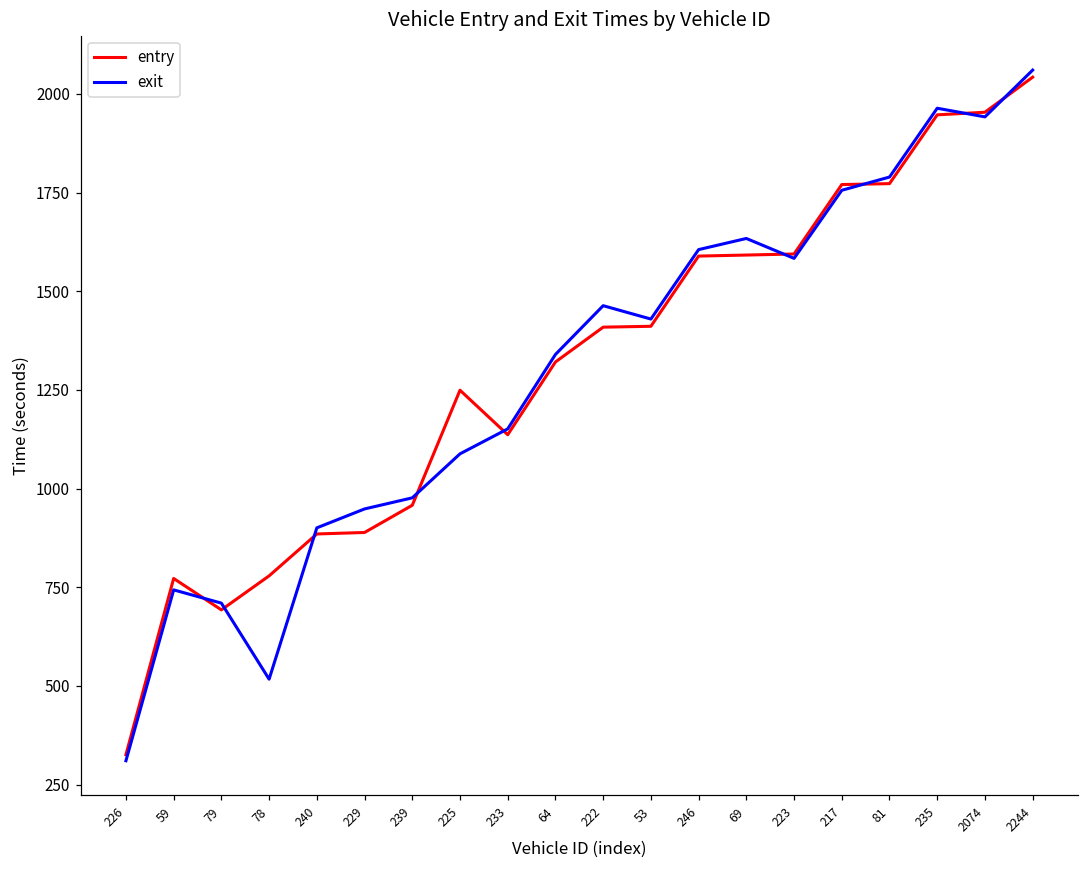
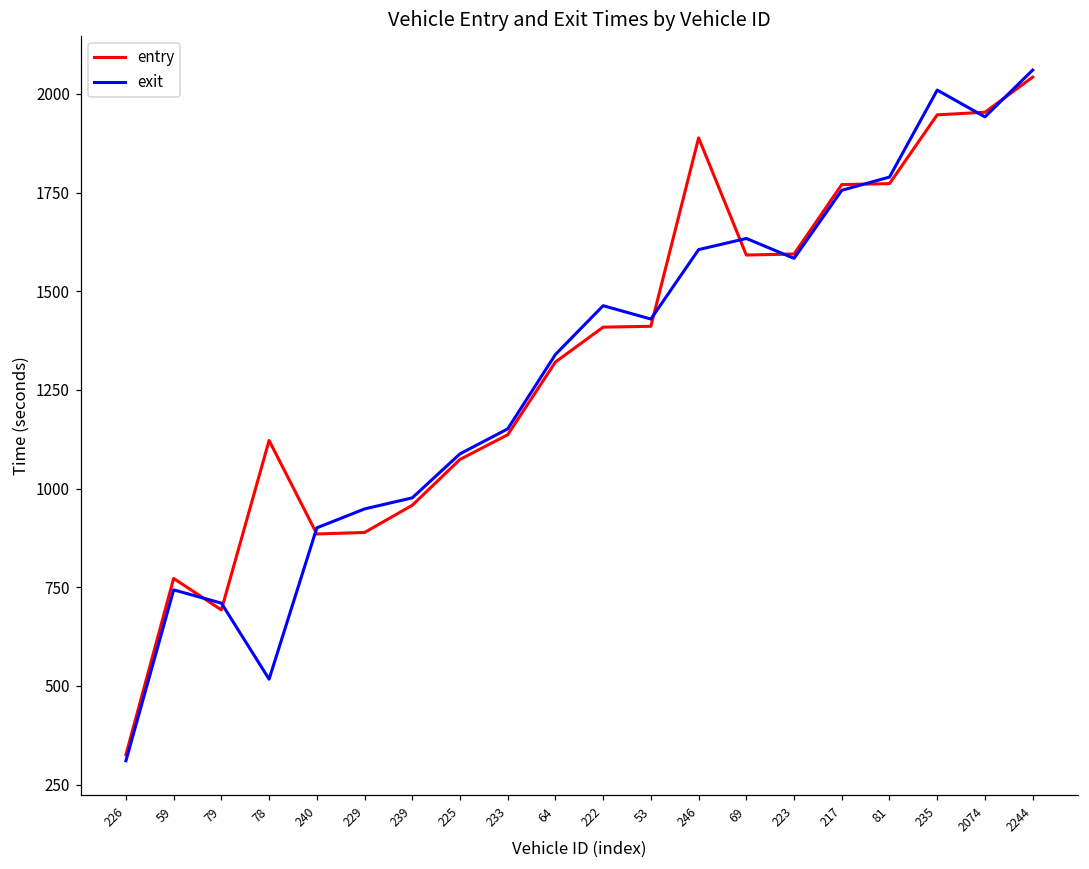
  {
    "entry": {
      "226": 330,
      "59": 770,
      "79": 690,
-     "78": 780,
+     "78": 1120,
      "240": 880,
      "229": 890,
      "239": 960,
-     "225": 1250,
+     "225": 1070,
      "233": 1140,
      "64": 1320,
      "222": 1410,
      "53": 1410,
-     "246": 1590,
+     "246": 1890,
      "69": 1590,
      "223": 1590,
      "217": 1770,
      "81": 1770,
      "235": 1950,
      "2074": 1950,
      "2244": 2040
    },
    "exit": {
      "226": 310,
      "59": 740,
      "79": 710,
      "78": 520,
      "240": 900,
      "229": 950,
      "239": 980,
      "225": 1090,
      "233": 1150,
      "64": 1340,
      "222": 1460,
      "53": 1430,
      "246": 1610,
      "69": 1630,
      "223": 1580,
      "217": 1760,
      "81": 1790,
-     "235": 1960,
+     "235": 2010,
      "2074": 1940,
      "2244": 2060
    }
  }
